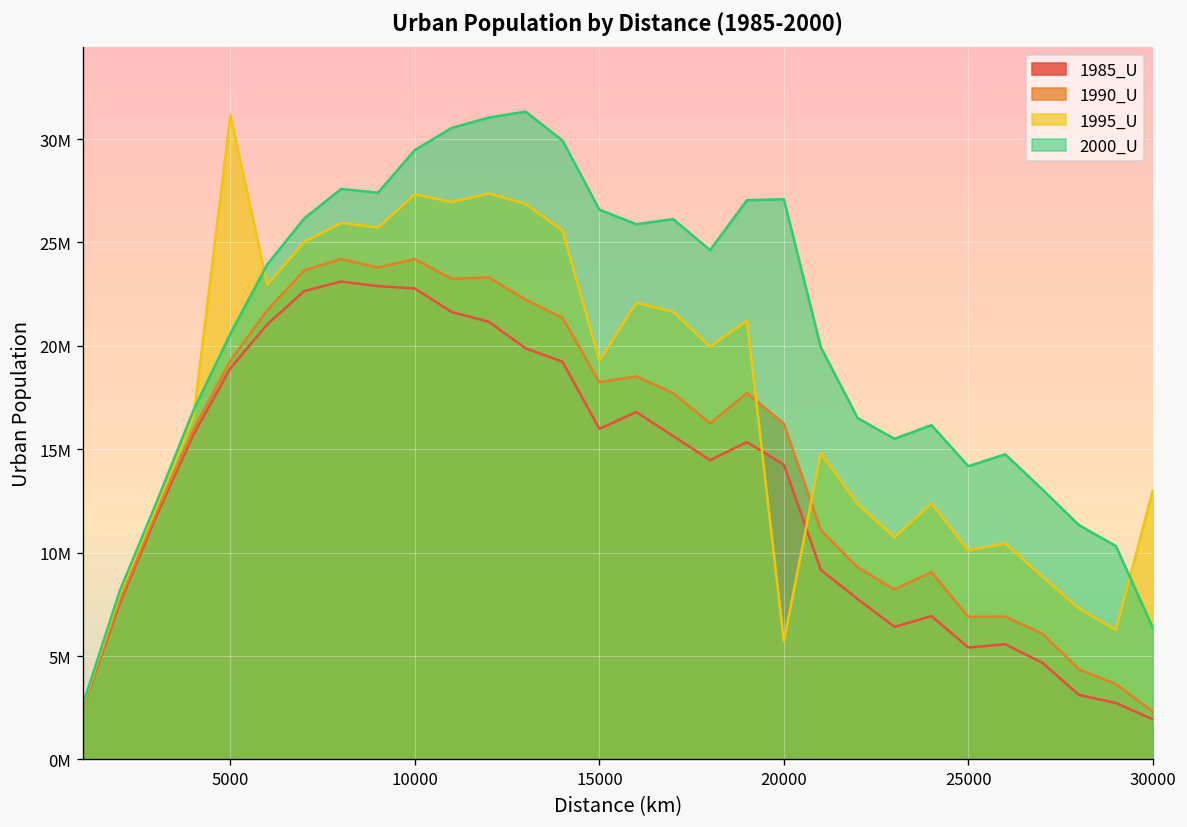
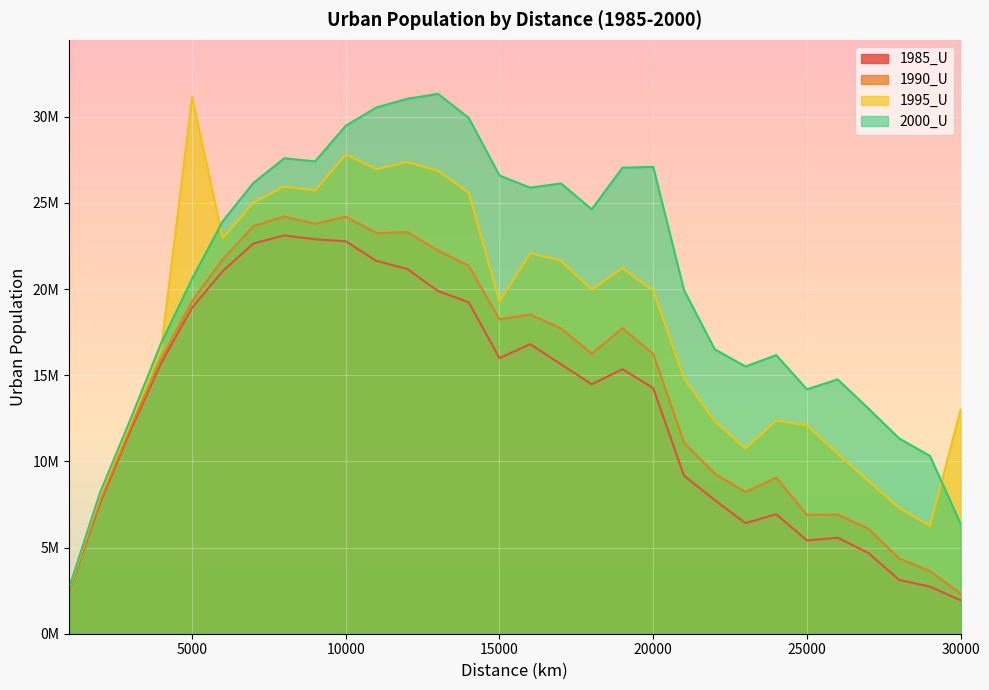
  {
    "1995_U": {
      "5000": 31100000,
-     "10000": 27300000,
+     "10000": 27800000,
      "15000": 19300000,
-     "20000": 5700000,
-     "25000": 10100000,
+     "20000": 19900000,
+     "25000": 12100000,
      "30000": 13000000
    },
    "2000_U": {
      "5000": 20600000,
      "10000": 29500000,
      "15000": 26600000,
      "20000": 27100000,
      "25000": 14200000,
      "30000": 6400000
    }
  }
